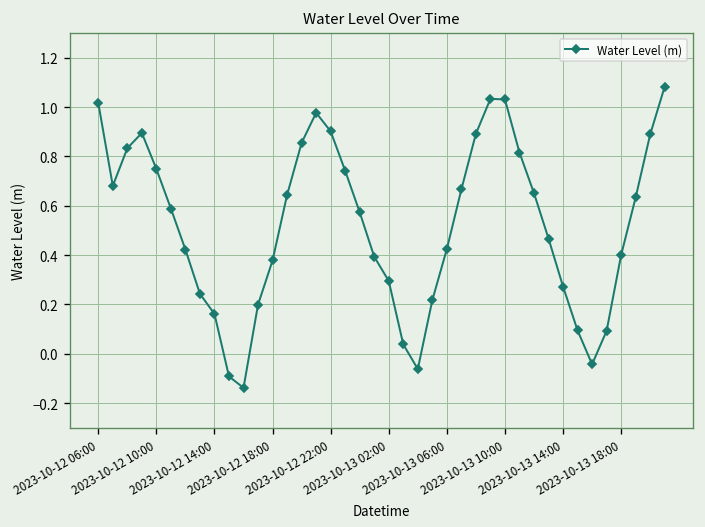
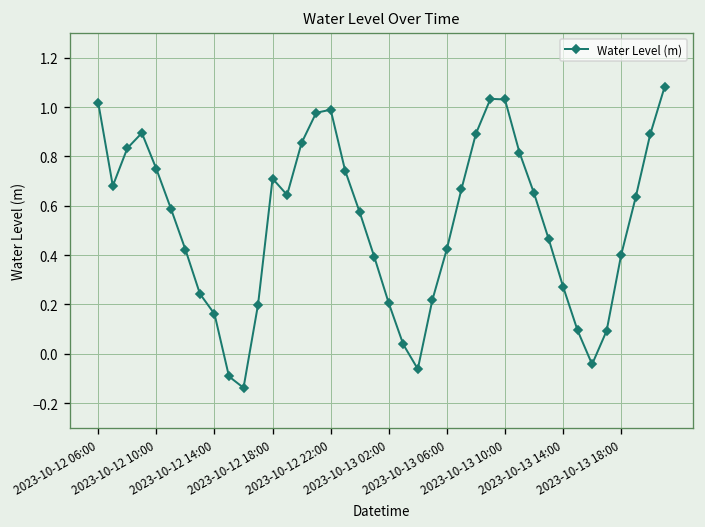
  {
    "2023-10-12 06:00": 1.02,
    "2023-10-12 10:00": 0.75,
    "2023-10-12 14:00": 0.16,
-   "2023-10-12 18:00": 0.38,
-   "2023-10-12 22:00": 0.90,
-   "2023-10-13 02:00": 0.29,
+   "2023-10-12 18:00": 0.71,
+   "2023-10-12 22:00": 0.99,
+   "2023-10-13 02:00": 0.21,
    "2023-10-13 06:00": 0.42,
    "2023-10-13 10:00": 1.03,
    "2023-10-13 14:00": 0.27,
    "2023-10-13 18:00": 0.40
  }
